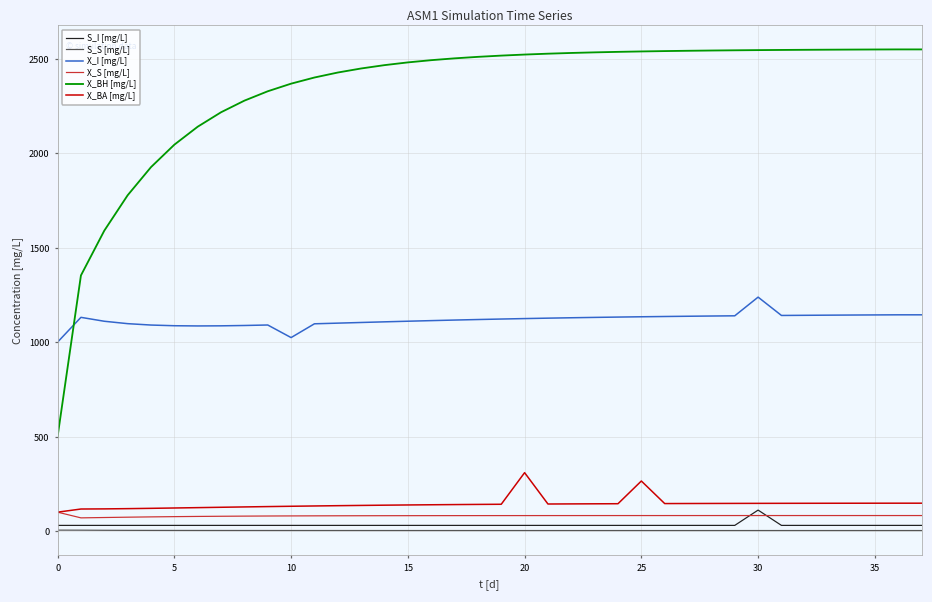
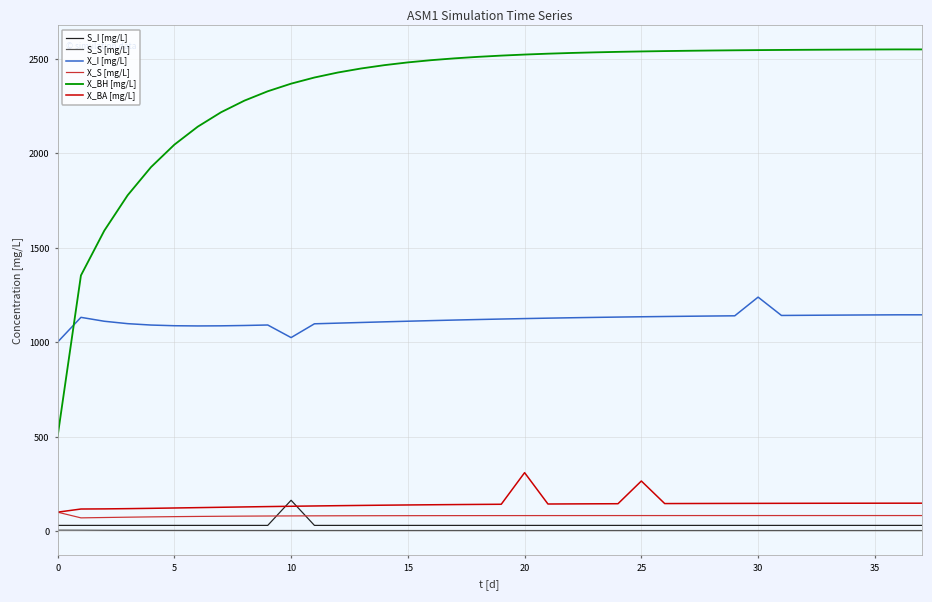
  {
    "S_I [mg/L]": {
      "0": 30,
      "5": 30,
-     "10": 30,
+     "10": 160,
      "15": 30,
      "20": 30,
      "25": 30,
-     "30": 110,
+     "30": 30,
      "35": 30
    },
    "S_S [mg/L]": {
      "0": 10,
      "5": 0,
      "10": 0,
      "15": 0,
      "20": 0,
      "25": 0,
      "30": 0,
      "35": 0
    },
    "X_I [mg/L]": {
      "0": 1000,
      "5": 1090,
      "10": 1020,
      "15": 1110,
      "20": 1120,
      "25": 1130,
      "30": 1240,
      "35": 1140
    },
    "X_S [mg/L]": {
      "5": 80,
      "10": 80,
      "15": 80,
      "20": 80,
      "25": 80,
      "30": 80,
      "35": 80
    },
    "X_BH [mg/L]": {
      "0": 500,
      "5": 2040,
      "10": 2370,
      "15": 2480,
      "20": 2520,
      "25": 2540,
      "30": 2550,
      "35": 2550
    },
    "X_BA [mg/L]": {
      "5": 120,
      "10": 130,
      "15": 140,
      "20": 310,
      "25": 260,
      "30": 150,
      "35": 150
    }
  }
